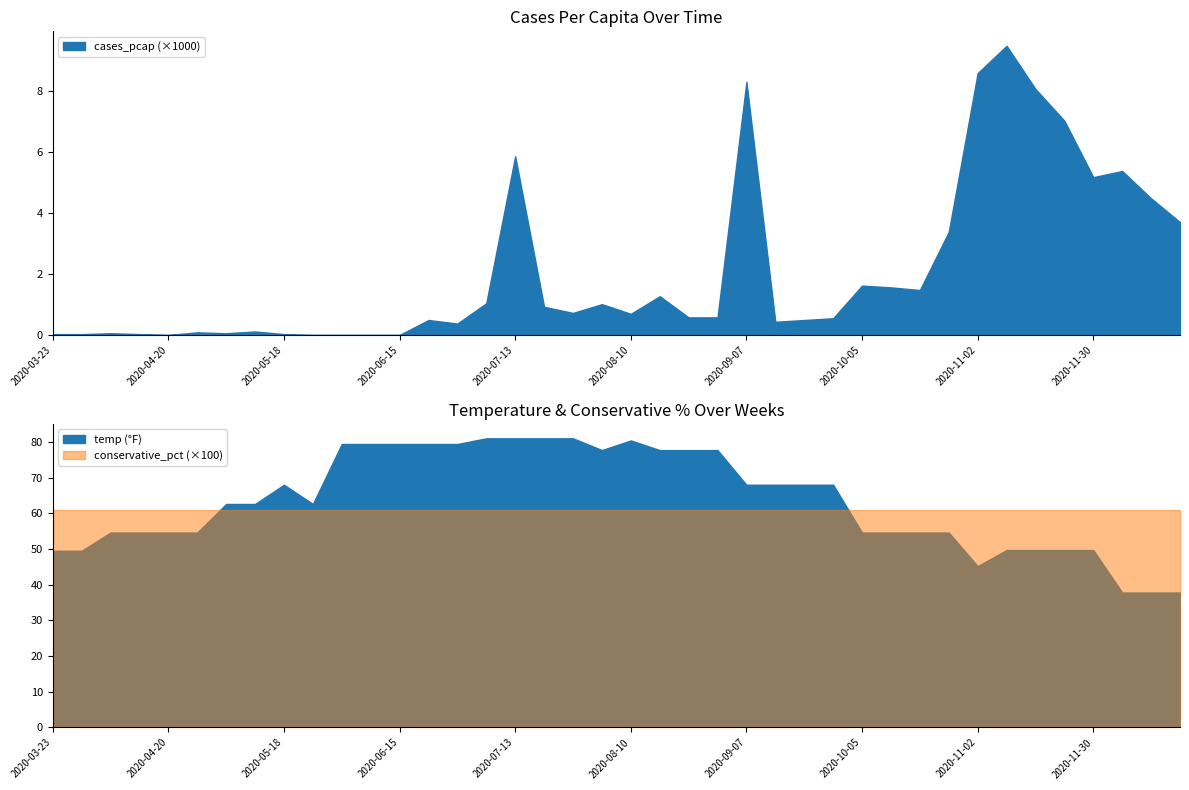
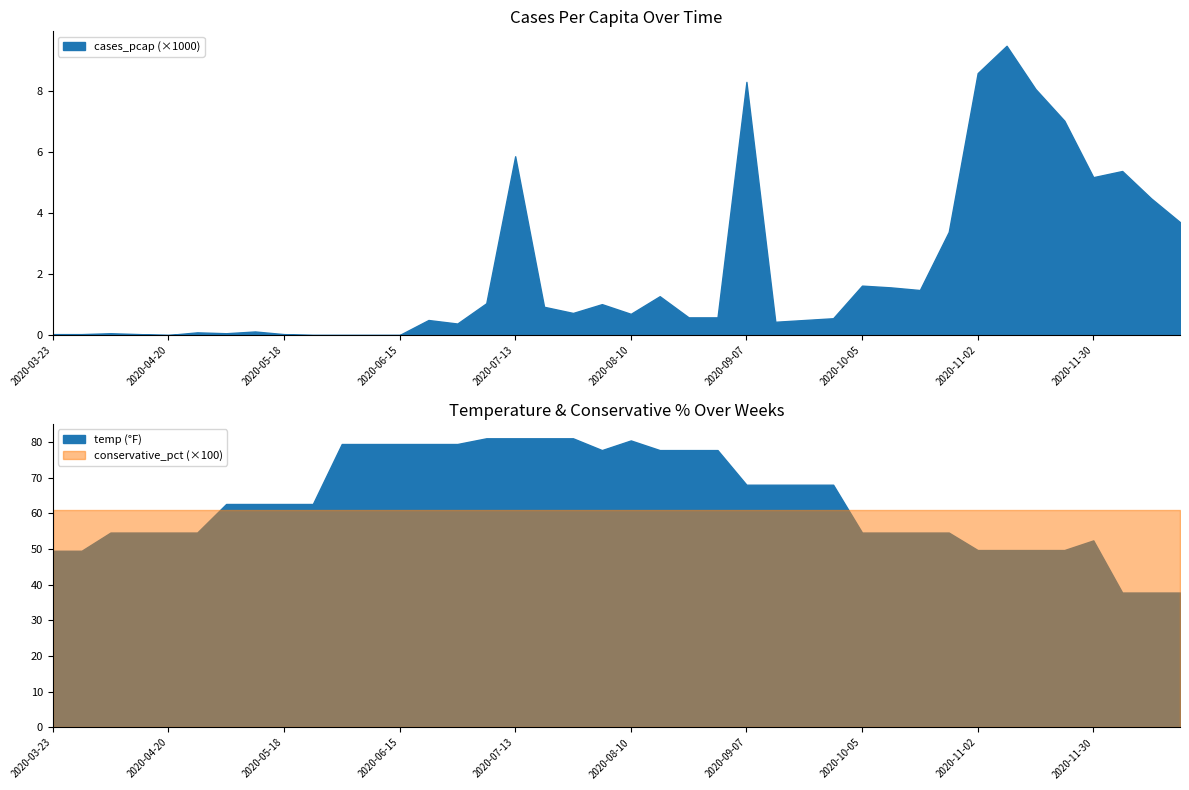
  {
    "Cases Per Capita Over Time": {
      "2020-04-20": 0.0,
      "2020-06-15": 0.0,
      "2020-07-13": 5.9,
      "2020-08-10": 0.7,
      "2020-09-07": 8.3,
      "2020-10-05": 1.6,
      "2020-11-02": 8.6,
      "2020-11-30": 5.2
    },
    "Temperature & Conservative % Over Weeks": {
      "temp (°F)": {
        "2020-03-23": 50,
        "2020-04-20": 55,
-       "2020-05-18": 68,
+       "2020-05-18": 63,
        "2020-06-15": 79,
        "2020-07-13": 81,
        "2020-08-10": 80,
        "2020-09-07": 68,
        "2020-10-05": 55,
-       "2020-11-02": 45,
-       "2020-11-30": 50
+       "2020-11-02": 50,
+       "2020-11-30": 52
      },
      "conservative_pct (×100)": {
        "2020-03-23": 61,
        "2020-04-20": 61,
        "2020-05-18": 61,
        "2020-06-15": 61,
        "2020-07-13": 61,
        "2020-08-10": 61,
        "2020-09-07": 61,
        "2020-10-05": 61,
        "2020-11-02": 61,
        "2020-11-30": 61
      }
    }
  }
